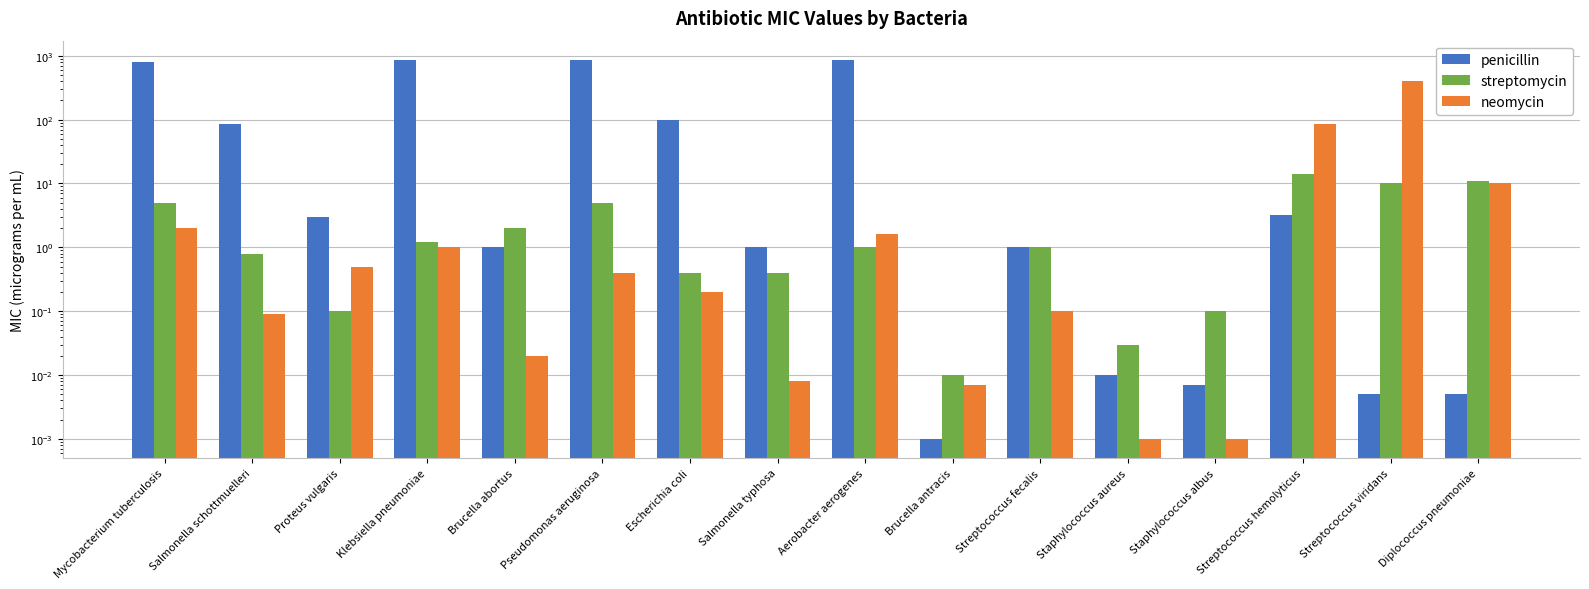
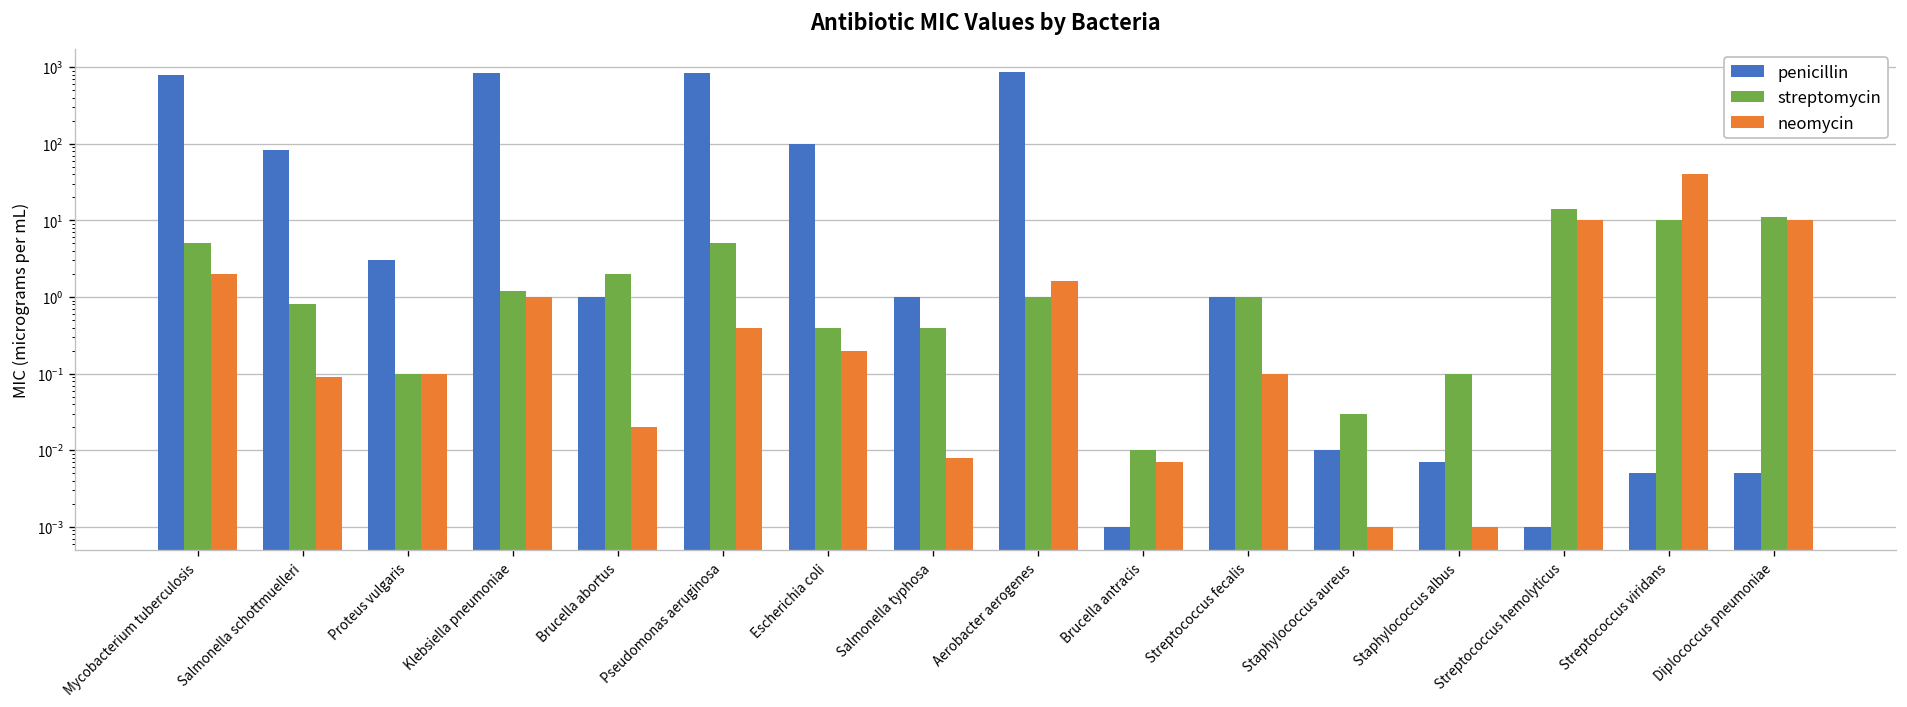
  {
    "penicillin": {
      "Mycobacterium tuberculosis": 800,
      "Salmonella schottmuelleri": 80,
      "Proteus vulgaris": 3,
      "Klebsiella pneumoniae": 900,
      "Brucella abortus": 1.0,
      "Pseudomonas aeruginosa": 900,
      "Escherichia coli": 100,
      "Salmonella typhosa": 1.0,
      "Aerobacter aerogenes": 900,
      "Brucella antracis": 0.001,
      "Streptococcus fecalis": 1.0,
      "Staphylococcus aureus": 0.010,
      "Staphylococcus albus": 0.007,
-     "Streptococcus hemolyticus": 3,
+     "Streptococcus hemolyticus": 0.001,
      "Streptococcus viridans": 0.005,
      "Diplococcus pneumoniae": 0.005
    },
    "streptomycin": {
      "Mycobacterium tuberculosis": 5,
      "Salmonella schottmuelleri": 0.8,
      "Proteus vulgaris": 0.10,
      "Klebsiella pneumoniae": 1.2,
      "Brucella abortus": 2.0,
      "Pseudomonas aeruginosa": 5,
      "Escherichia coli": 0.4,
      "Salmonella typhosa": 0.4,
      "Aerobacter aerogenes": 1.0,
      "Brucella antracis": 0.010,
      "Streptococcus fecalis": 1.0,
      "Staphylococcus aureus": 0.03,
      "Staphylococcus albus": 0.10,
      "Streptococcus hemolyticus": 14,
      "Streptococcus viridans": 10,
      "Diplococcus pneumoniae": 11
    },
    "neomycin": {
      "Mycobacterium tuberculosis": 2.0,
      "Salmonella schottmuelleri": 0.09,
-     "Proteus vulgaris": 0.5,
+     "Proteus vulgaris": 0.1,
      "Klebsiella pneumoniae": 1.0,
      "Brucella abortus": 0.020,
      "Pseudomonas aeruginosa": 0.4,
      "Escherichia coli": 0.2,
      "Salmonella typhosa": 0.008,
      "Aerobacter aerogenes": 1.6,
      "Brucella antracis": 0.007,
      "Streptococcus fecalis": 0.1,
      "Staphylococcus aureus": 0.0010,
      "Staphylococcus albus": 0.0010,
-     "Streptococcus hemolyticus": 90,
-     "Streptococcus viridans": 400,
+     "Streptococcus hemolyticus": 10,
+     "Streptococcus viridans": 40,
      "Diplococcus pneumoniae": 10
    }
  }
